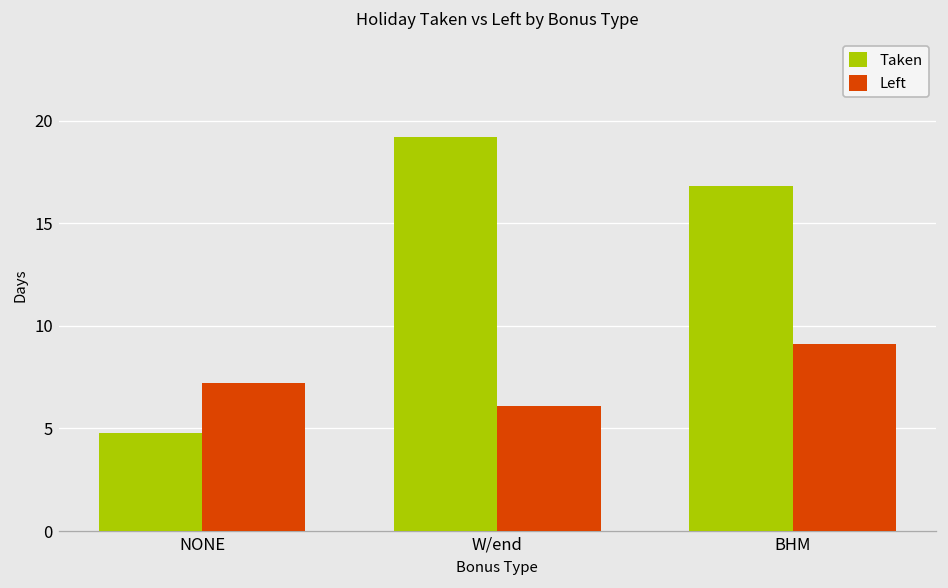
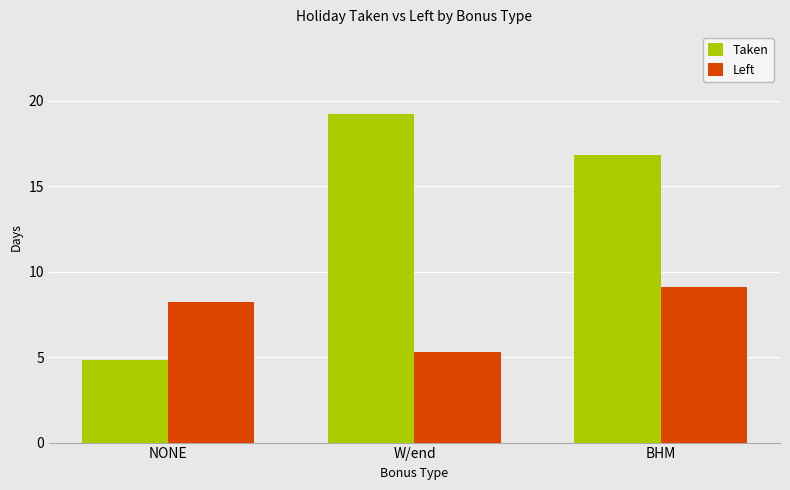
  {
    "Taken": {
      "NONE": 4.8,
      "W/end": 19.2,
      "BHM": 16.8
    },
    "Left": {
-     "NONE": 7.2,
-     "W/end": 6.1,
+     "NONE": 8.2,
+     "W/end": 5.3,
      "BHM": 9.1
    }
  }
